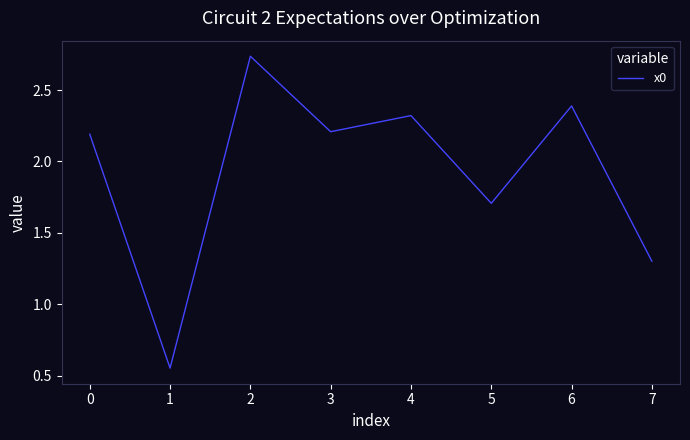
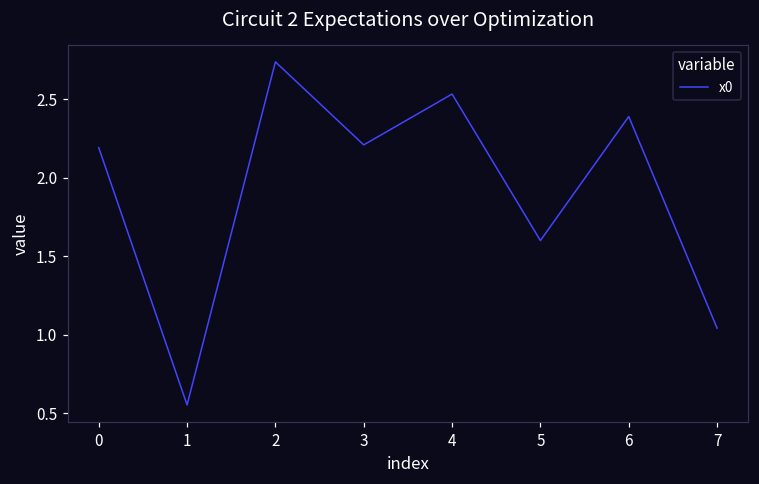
  {
    "0": 2.19,
    "1": 0.55,
    "2": 2.74,
    "3": 2.21,
-   "4": 2.32,
-   "5": 1.71,
+   "4": 2.53,
+   "5": 1.60,
    "6": 2.39,
-   "7": 1.30
+   "7": 1.04
  }
